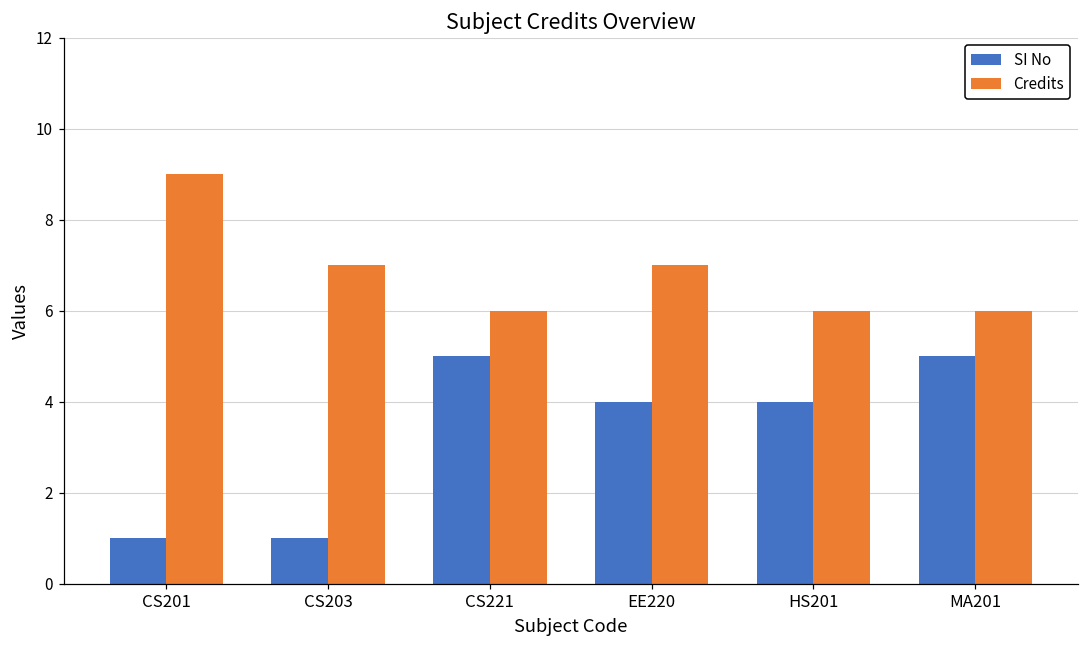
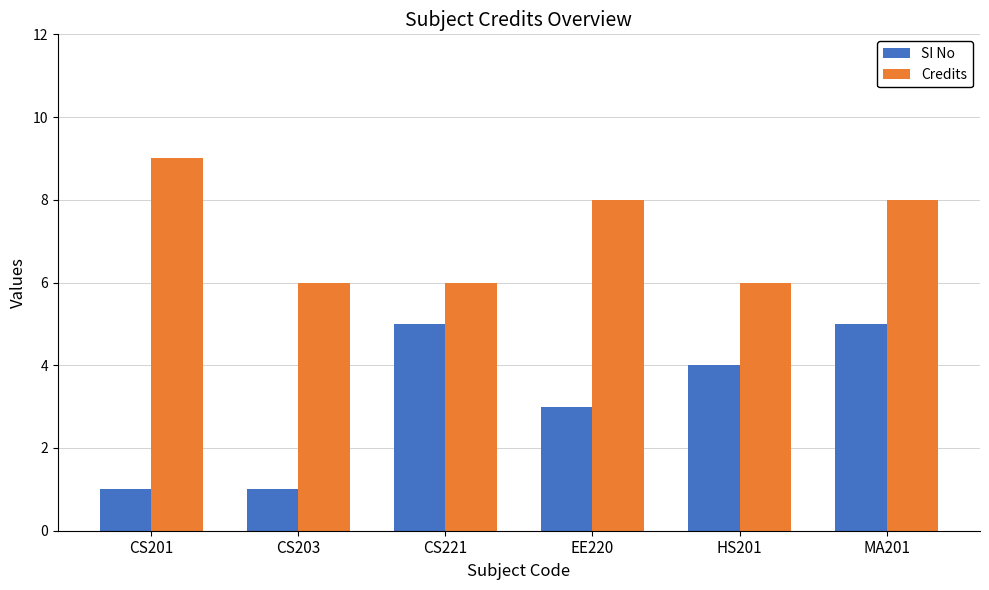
  {
    "SI No": {
      "CS201": 1,
      "CS203": 1,
      "CS221": 5,
-     "EE220": 4,
+     "EE220": 3,
      "HS201": 4,
      "MA201": 5
    },
    "Credits": {
      "CS201": 9,
-     "CS203": 7,
+     "CS203": 6,
      "CS221": 6,
-     "EE220": 7,
+     "EE220": 8,
      "HS201": 6,
-     "MA201": 6
+     "MA201": 8
    }
  }
